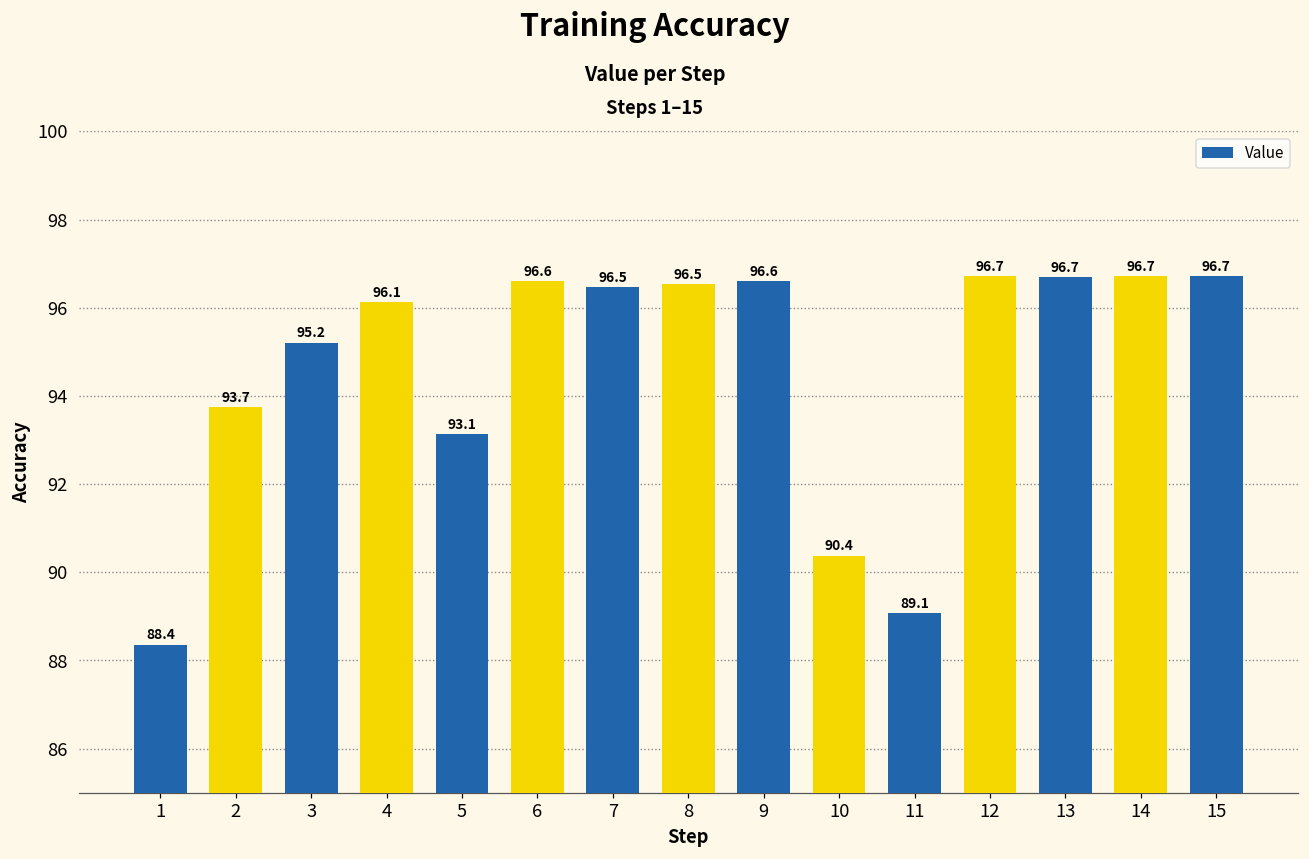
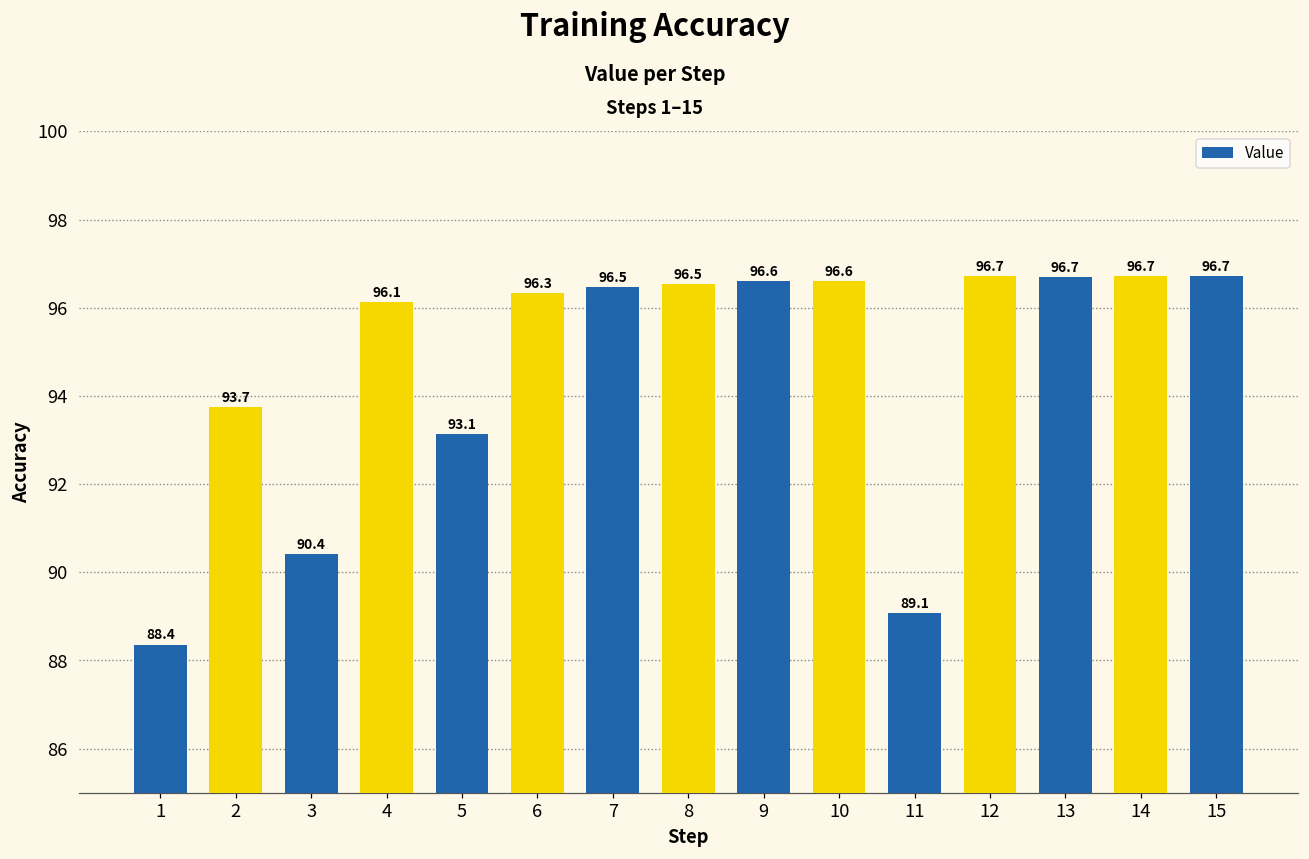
  {
    "1": 88.4,
    "2": 93.7,
-   "3": 95.2,
+   "3": 90.4,
    "4": 96.1,
    "5": 93.1,
-   "6": 96.6,
+   "6": 96.3,
    "7": 96.5,
    "8": 96.5,
    "9": 96.6,
-   "10": 90.4,
+   "10": 96.6,
    "11": 89.1,
    "12": 96.7,
    "13": 96.7,
    "14": 96.7,
    "15": 96.7
  }
